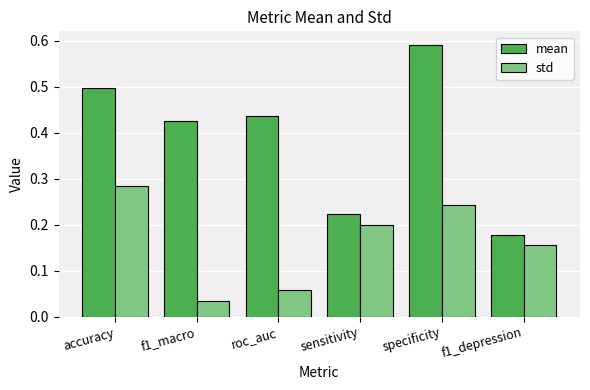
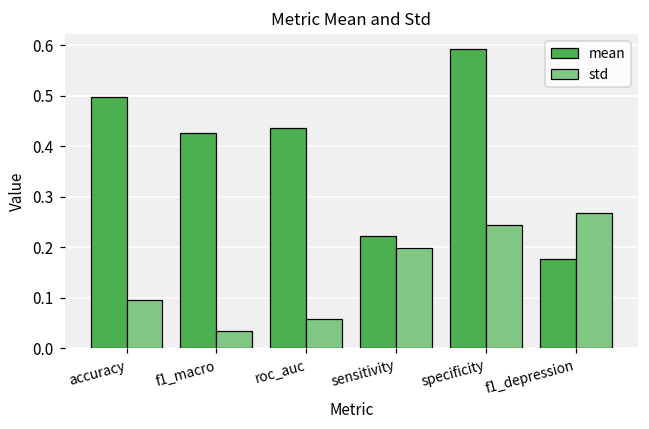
  {
    "mean": {
      "accuracy": 0.50,
      "f1_macro": 0.43,
      "roc_auc": 0.44,
      "sensitivity": 0.22,
      "specificity": 0.59,
      "f1_depression": 0.18
    },
    "std": {
-     "accuracy": 0.29,
+     "accuracy": 0.10,
      "f1_macro": 0.03,
      "roc_auc": 0.06,
      "sensitivity": 0.20,
      "specificity": 0.24,
-     "f1_depression": 0.16
+     "f1_depression": 0.27
    }
  }
